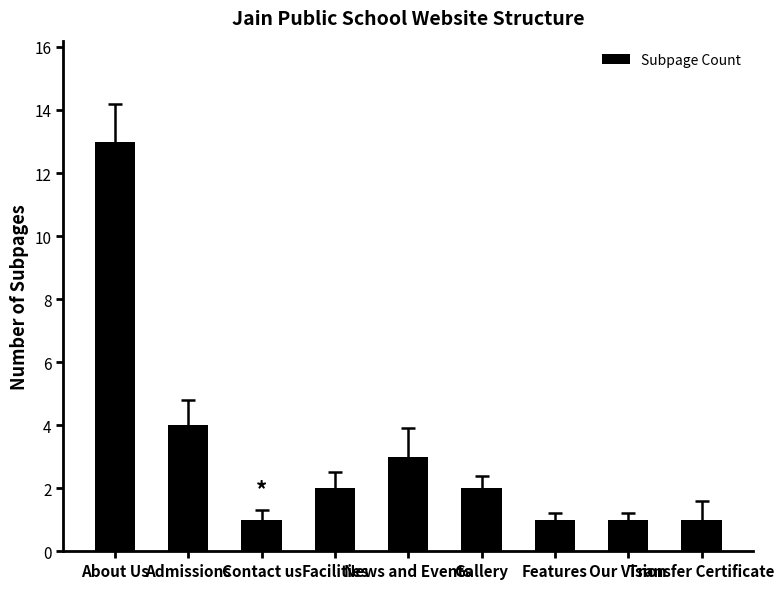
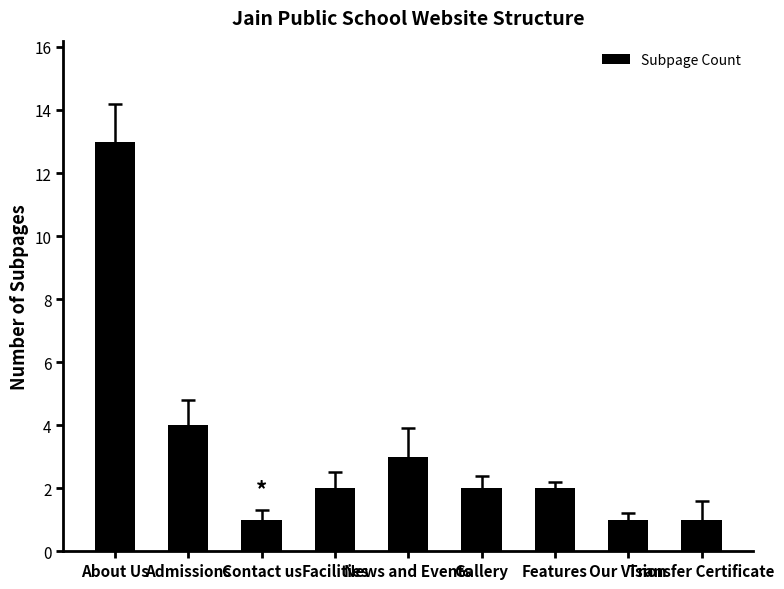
  {
    "Subpage Count": {
      "About Us": 13,
      "Admissions": 4,
      "Contact us": 1,
-     "Features": 1
+     "Features": 2
    }
  }
